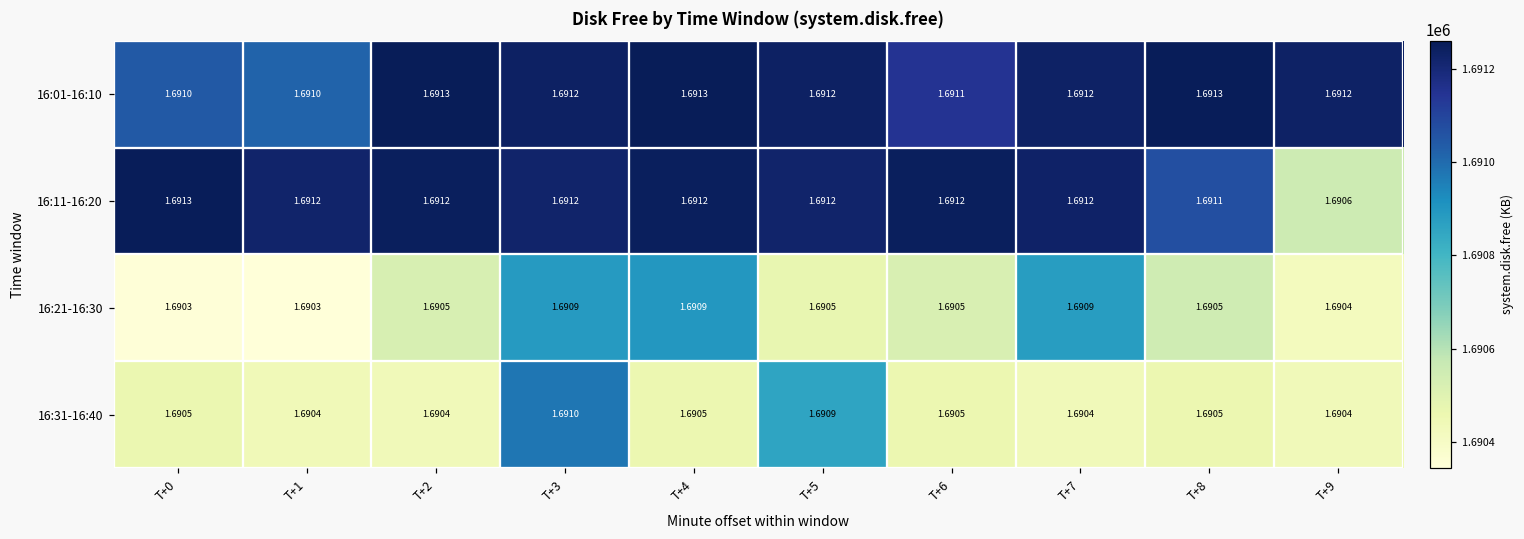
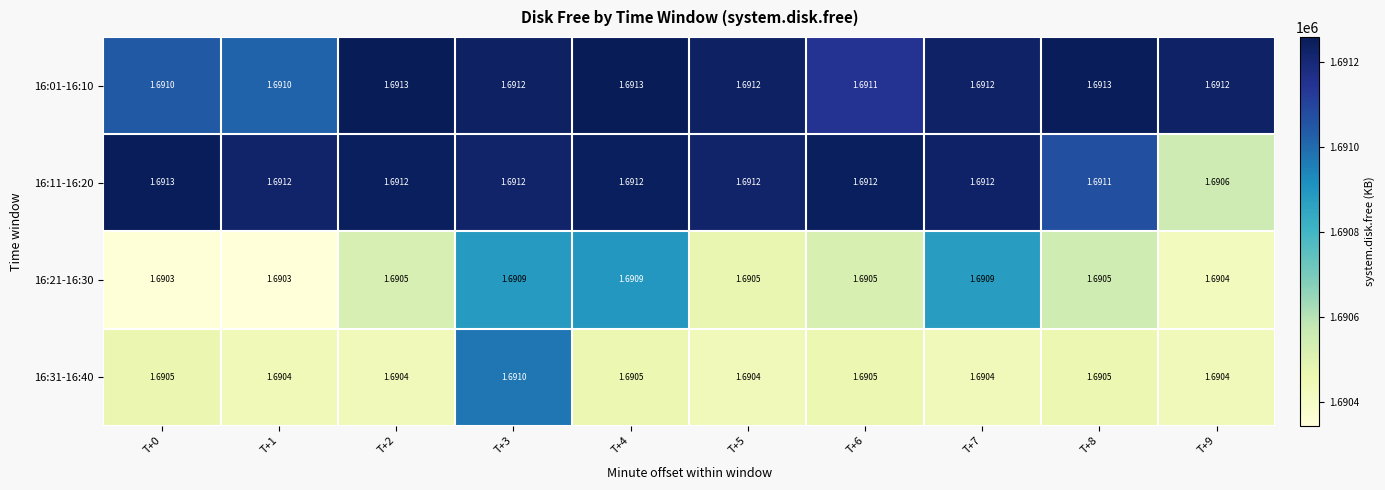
  {
    "16:01-16:10": {
      "T+0": 1.6910,
      "T+1": 1.6910,
      "T+2": 1.6913,
      "T+3": 1.6912,
      "T+4": 1.6913,
      "T+5": 1.6912,
      "T+6": 1.6911,
      "T+7": 1.6912,
      "T+8": 1.6913,
      "T+9": 1.6912
    },
    "16:11-16:20": {
      "T+0": 1.6913,
      "T+1": 1.6912,
      "T+2": 1.6912,
      "T+3": 1.6912,
      "T+4": 1.6912,
      "T+5": 1.6912,
      "T+6": 1.6912,
      "T+7": 1.6912,
      "T+8": 1.6911,
      "T+9": 1.6906
    },
    "16:21-16:30": {
      "T+0": 1.6903,
      "T+1": 1.6903,
      "T+2": 1.6905,
      "T+3": 1.6909,
      "T+4": 1.6909,
      "T+5": 1.6905,
      "T+6": 1.6905,
      "T+7": 1.6909,
      "T+8": 1.6905,
      "T+9": 1.6904
    },
    "16:31-16:40": {
      "T+0": 1.6905,
      "T+1": 1.6904,
      "T+2": 1.6904,
      "T+3": 1.6910,
      "T+4": 1.6905,
-     "T+5": 1.6909,
+     "T+5": 1.6904,
      "T+6": 1.6905,
      "T+7": 1.6904,
      "T+8": 1.6905,
      "T+9": 1.6904
    }
  }
